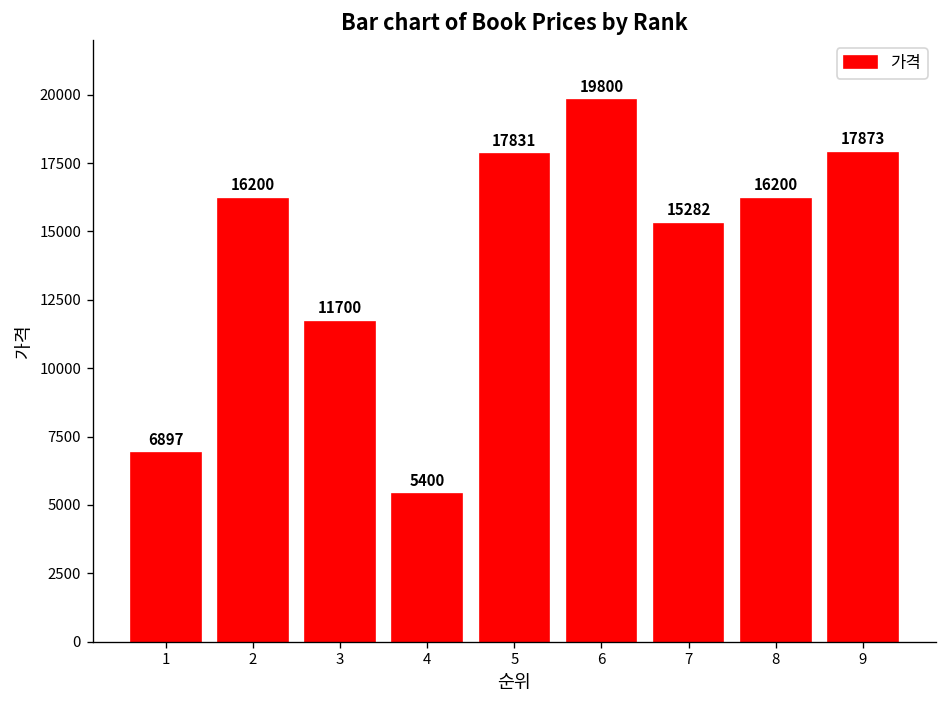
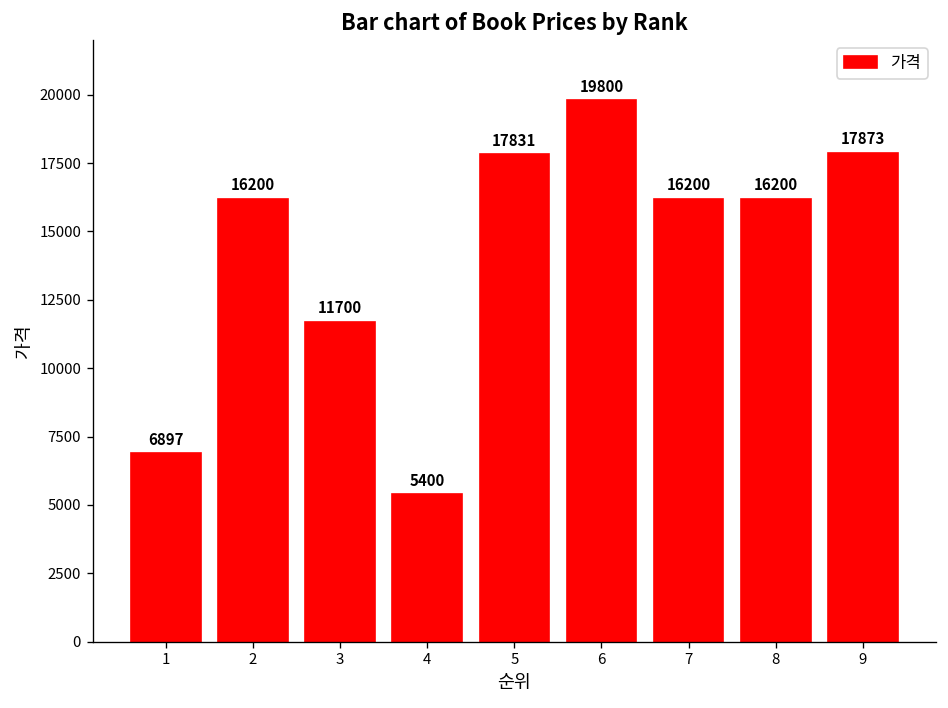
  {
    "1": 6897,
    "2": 16200,
    "3": 11700,
    "4": 5400,
    "5": 17831,
    "6": 19800,
-   "7": 15282,
+   "7": 16200,
    "8": 16200,
    "9": 17873
  }
